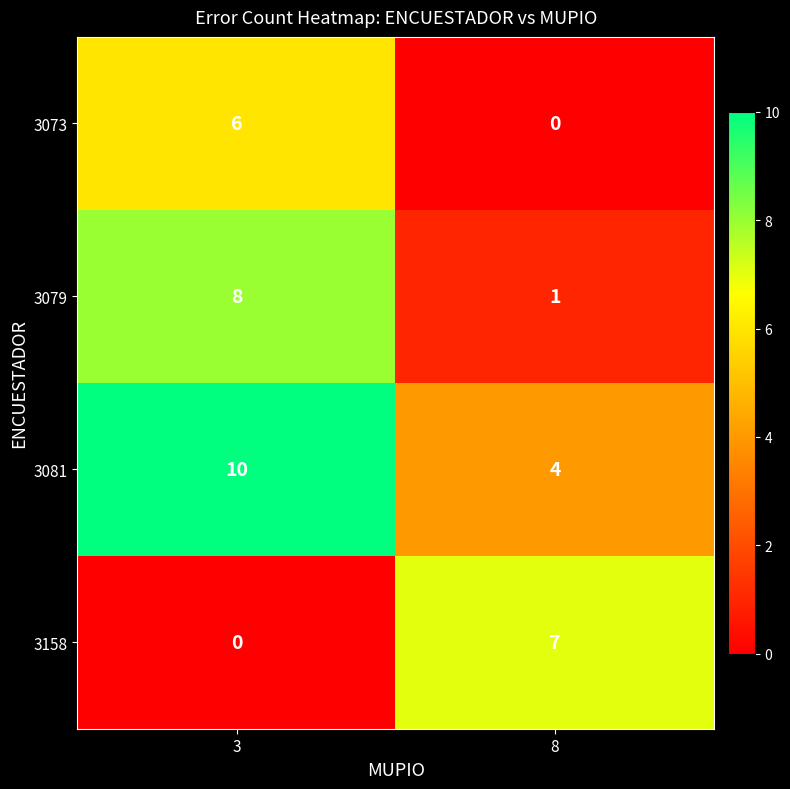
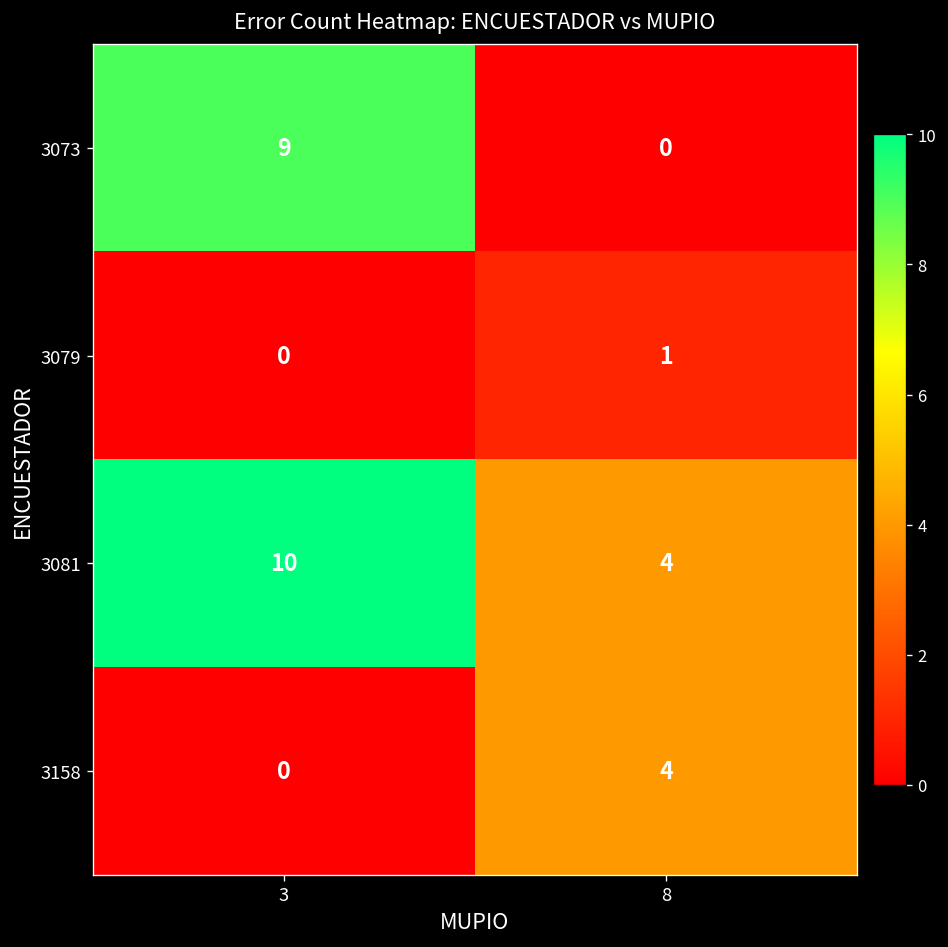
  {
    "3073": {
-     "3": 6,
+     "3": 9,
      "8": 0
    },
    "3079": {
-     "3": 8,
+     "3": 0,
      "8": 1
    },
    "3081": {
      "3": 10,
      "8": 4
    },
    "3158": {
      "3": 0,
-     "8": 7
+     "8": 4
    }
  }
